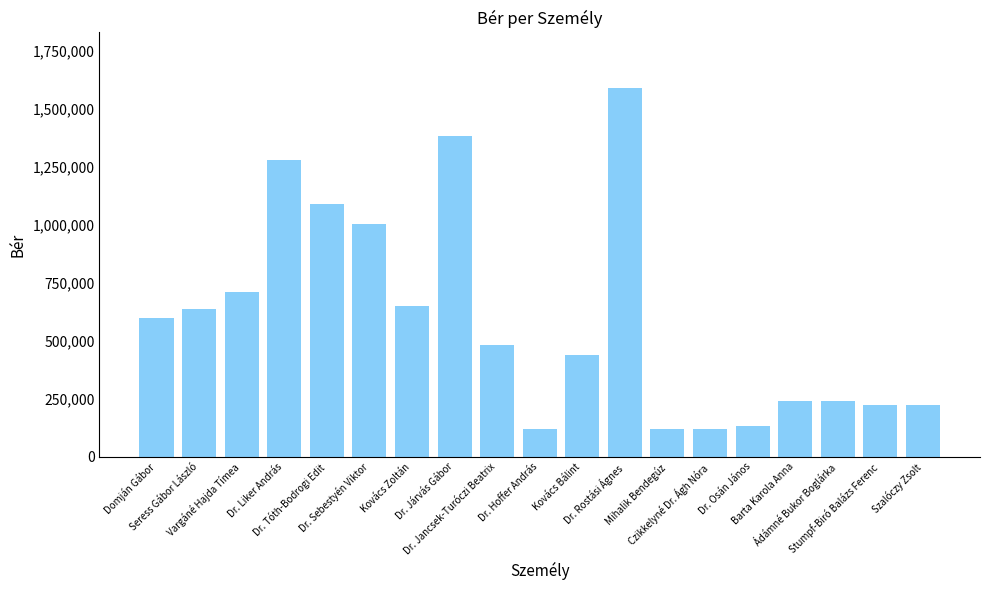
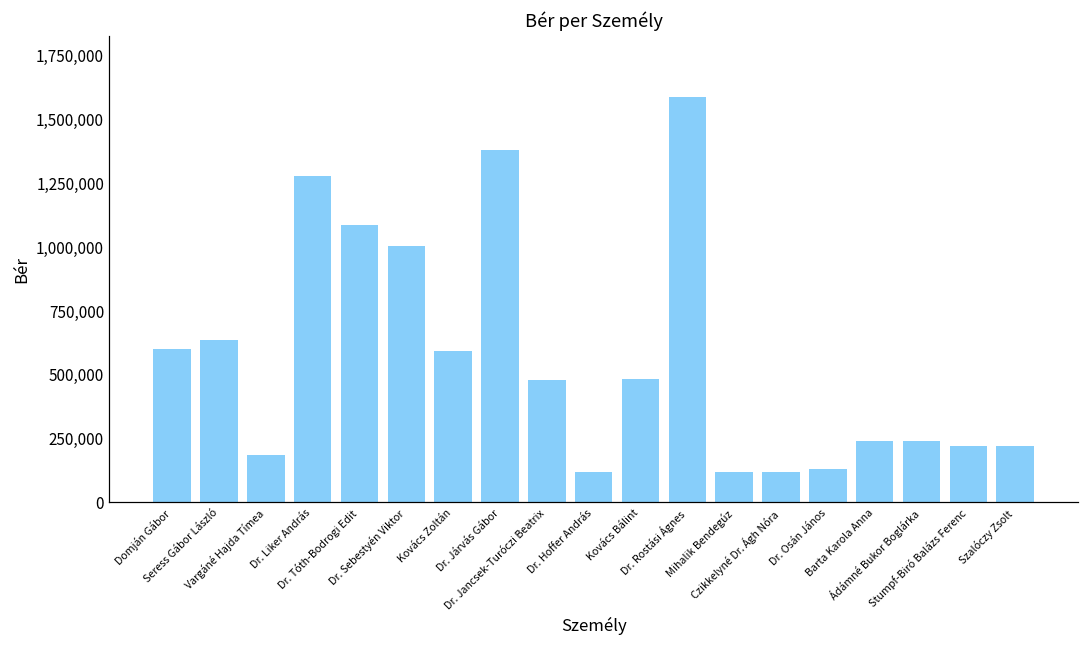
  {
    "Domján Gábor": "600,000",
    "Seress Gábor László": "640,000",
-   "Vargáné Hajda Tímea": "710,000",
+   "Vargáné Hajda Tímea": "190,000",
    "Dr. Liker András": "1,280,000",
    "Dr. Tóth-Bodrogi Edit": "1,090,000",
    "Dr. Sebestyén Viktor": "1,000,000",
-   "Kovács Zoltán": "650,000",
+   "Kovács Zoltán": "600,000",
    "Dr. Járvás Gábor": "1,380,000",
    "Dr. Jancsek-Turóczi Beatrix": "480,000",
    "Dr. Hoffer András": "120,000",
-   "Kovács Bálint": "440,000",
+   "Kovács Bálint": "480,000",
    "Dr. Rostási Ágnes": "1,590,000",
    "Mihalik Bendegúz": "120,000",
    "Czikkelyné Dr. Ágh Nóra": "120,000",
    "Dr. Osán János": "130,000",
    "Barta Karola Anna": "240,000",
    "Ádámné Bukor Boglárka": "240,000",
    "Stumpf-Biró Balázs Ferenc": "220,000",
    "Szalóczy Zsolt": "220,000"
  }
